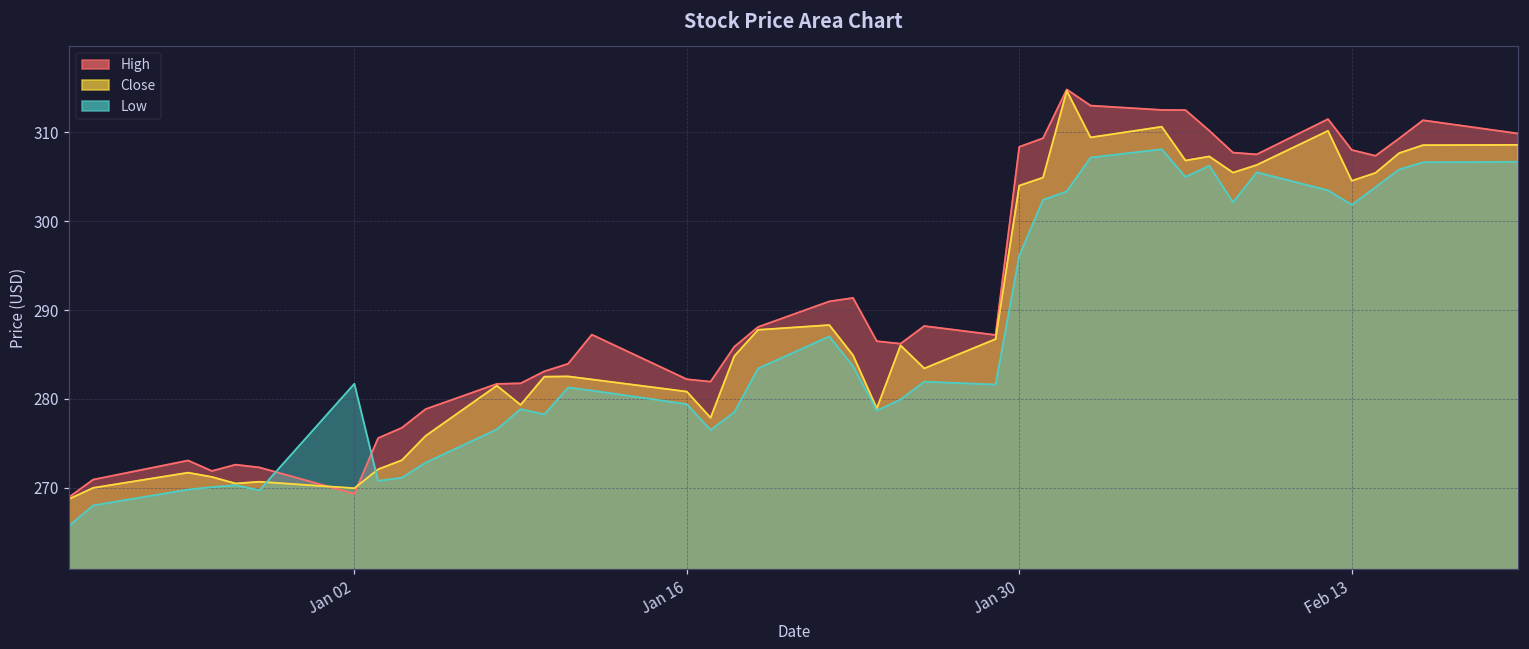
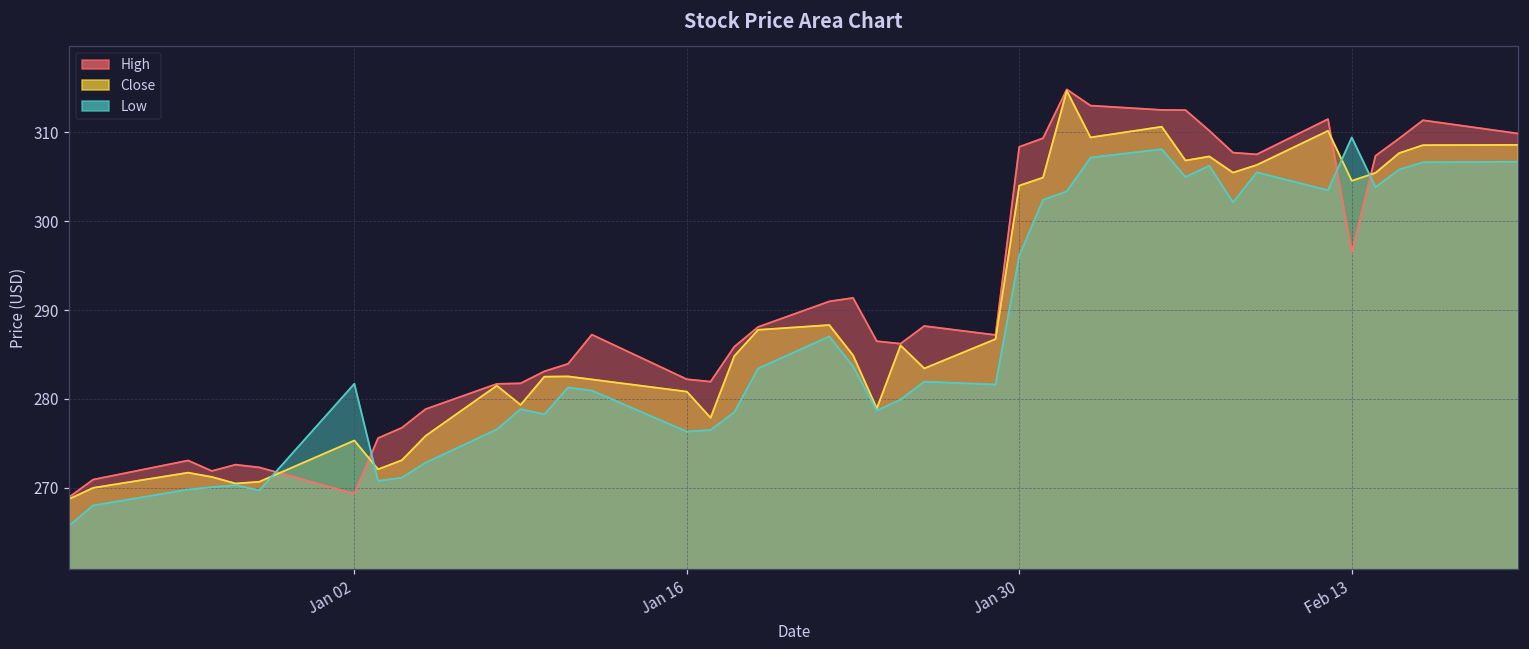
  {
    "High": {
      "Jan 02": 269,
      "Jan 16": 282,
      "Jan 30": 308,
-     "Feb 13": 308
+     "Feb 13": 296
    },
    "Close": {
-     "Jan 02": 270,
+     "Jan 02": 275,
      "Jan 16": 281,
      "Jan 30": 304,
      "Feb 13": 305
    },
    "Low": {
      "Jan 02": 282,
-     "Jan 16": 279,
+     "Jan 16": 276,
      "Jan 30": 296,
-     "Feb 13": 302
+     "Feb 13": 309
    }
  }
